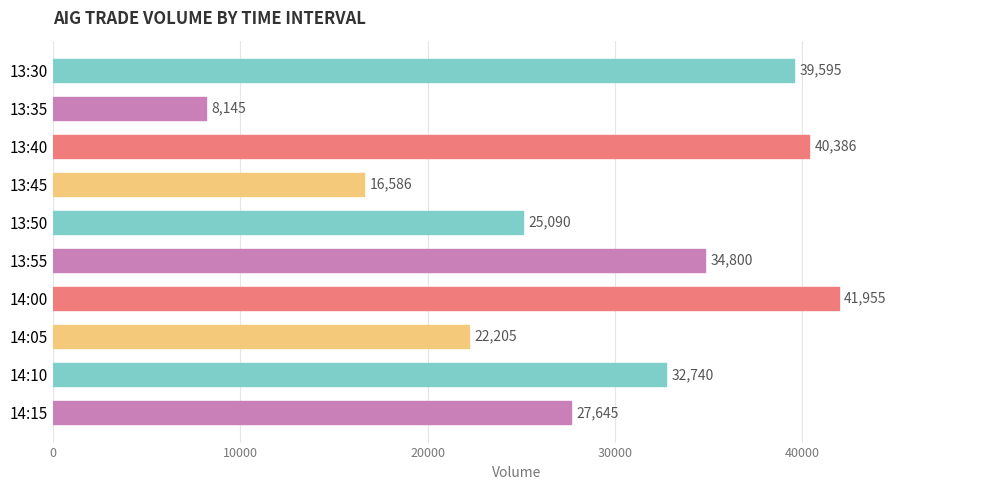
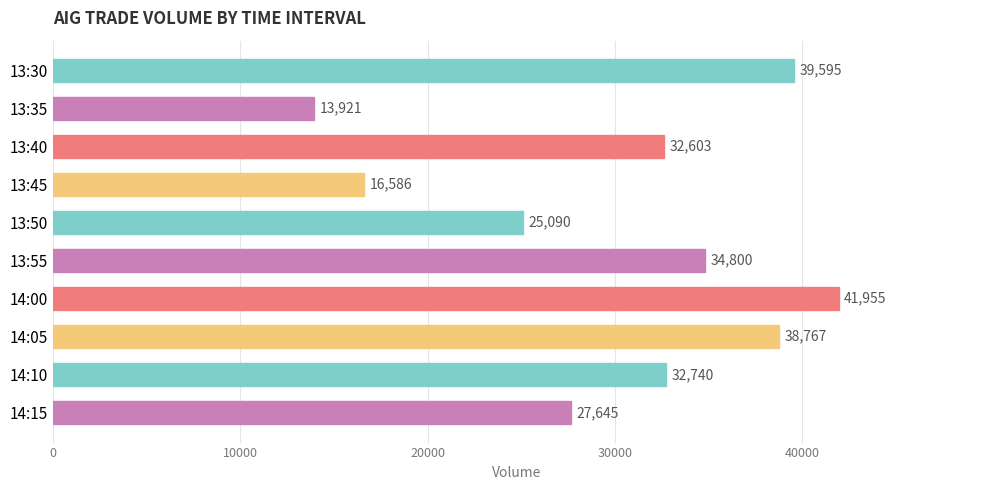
  {
    "13:30": "39,595",
-   "13:35": "8,145",
-   "13:40": "40,386",
+   "13:35": "13,921",
+   "13:40": "32,603",
    "13:45": "16,586",
    "13:50": "25,090",
    "13:55": "34,800",
    "14:00": "41,955",
-   "14:05": "22,205",
+   "14:05": "38,767",
    "14:10": "32,740",
    "14:15": "27,645"
  }
